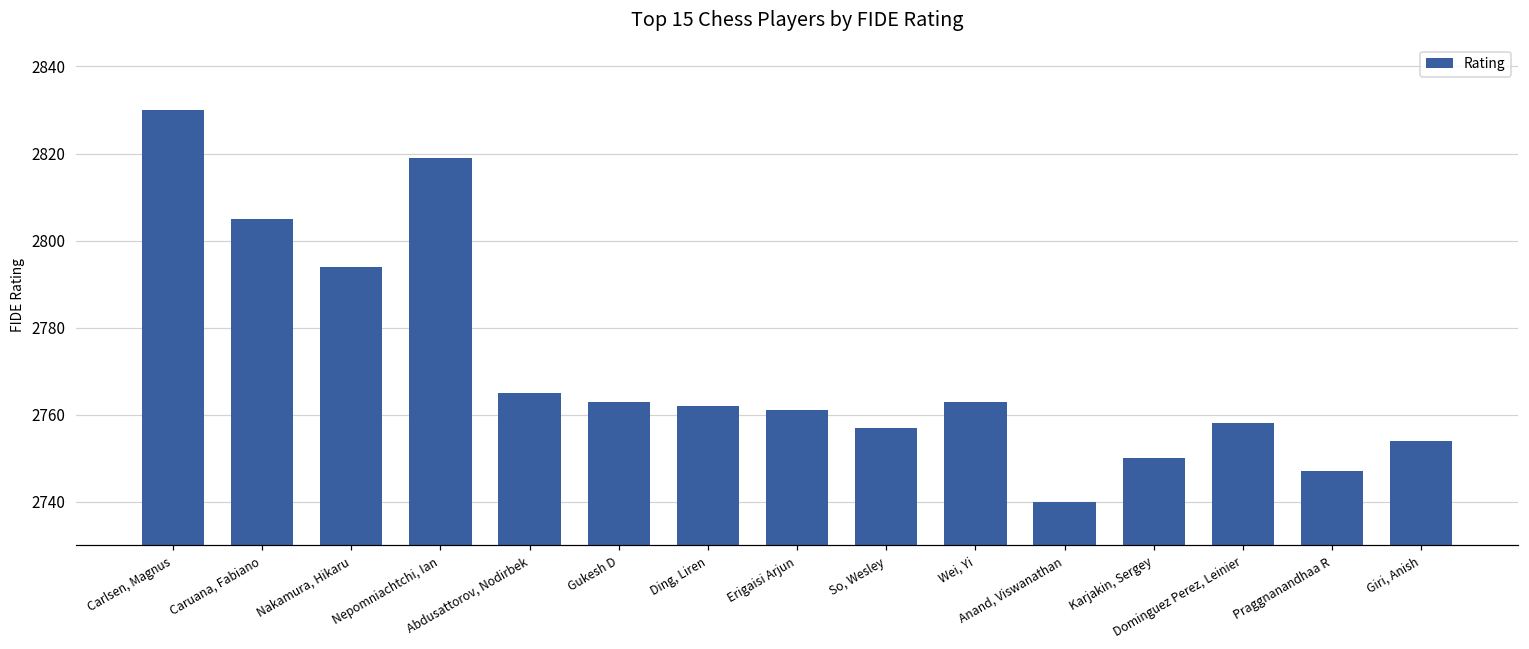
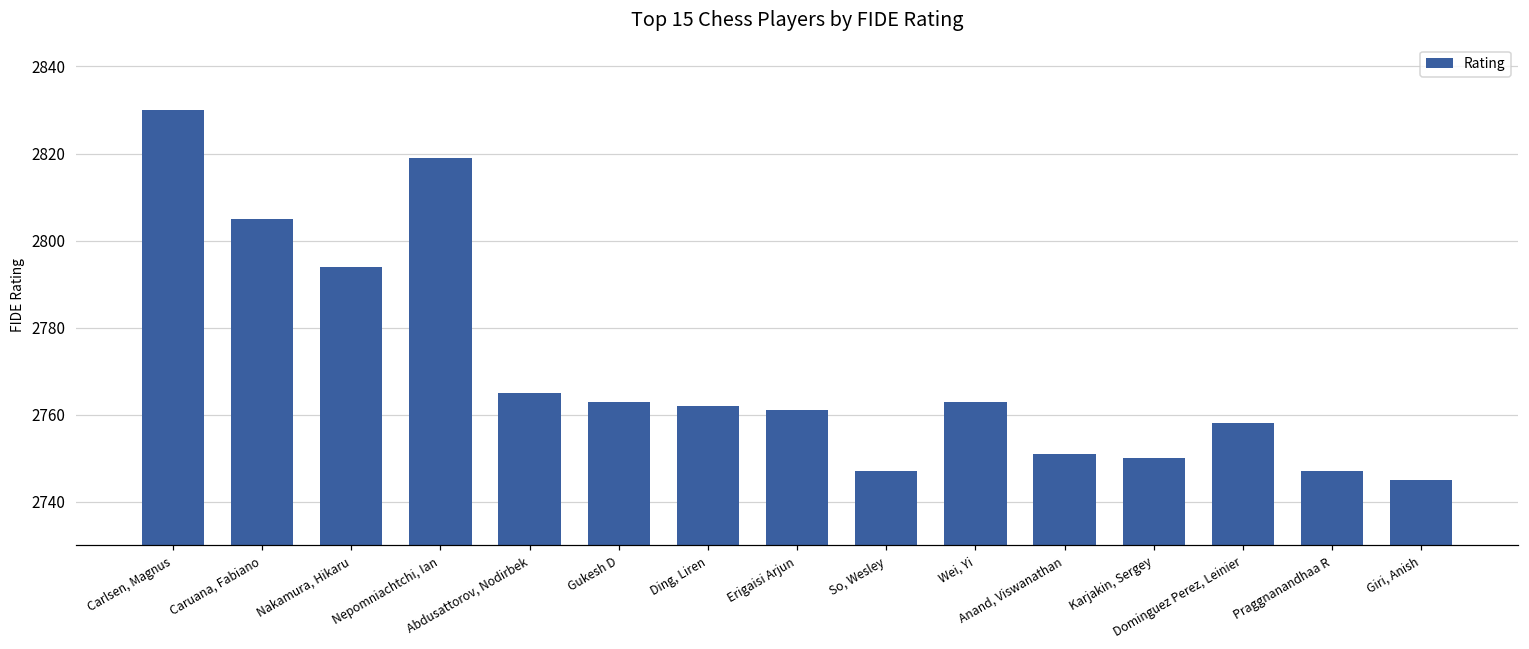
  {
    "Carlsen, Magnus": 2830,
    "Caruana, Fabiano": 2805,
    "Nakamura, Hikaru": 2794,
    "Nepomniachtchi, Ian": 2819,
    "Abdusattorov, Nodirbek": 2765,
    "Gukesh D": 2763,
    "Ding, Liren": 2762,
    "Erigaisi Arjun": 2761,
-   "So, Wesley": 2757,
+   "So, Wesley": 2747,
    "Wei, Yi": 2763,
-   "Anand, Viswanathan": 2740,
+   "Anand, Viswanathan": 2751,
    "Karjakin, Sergey": 2750,
    "Dominguez Perez, Leinier": 2758,
    "Praggnanandhaa R": 2747,
-   "Giri, Anish": 2754
+   "Giri, Anish": 2745
  }
